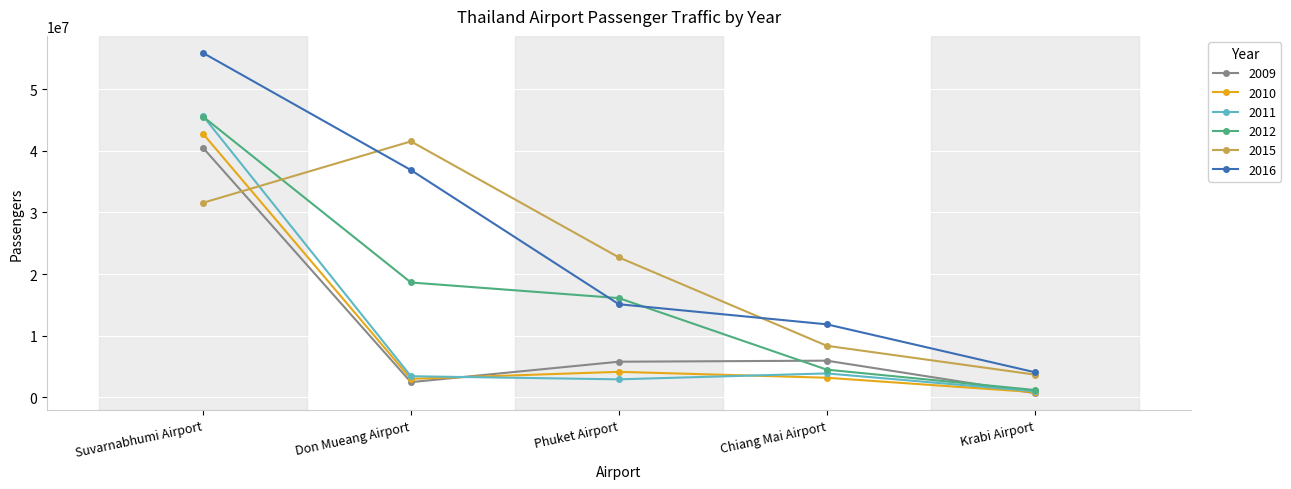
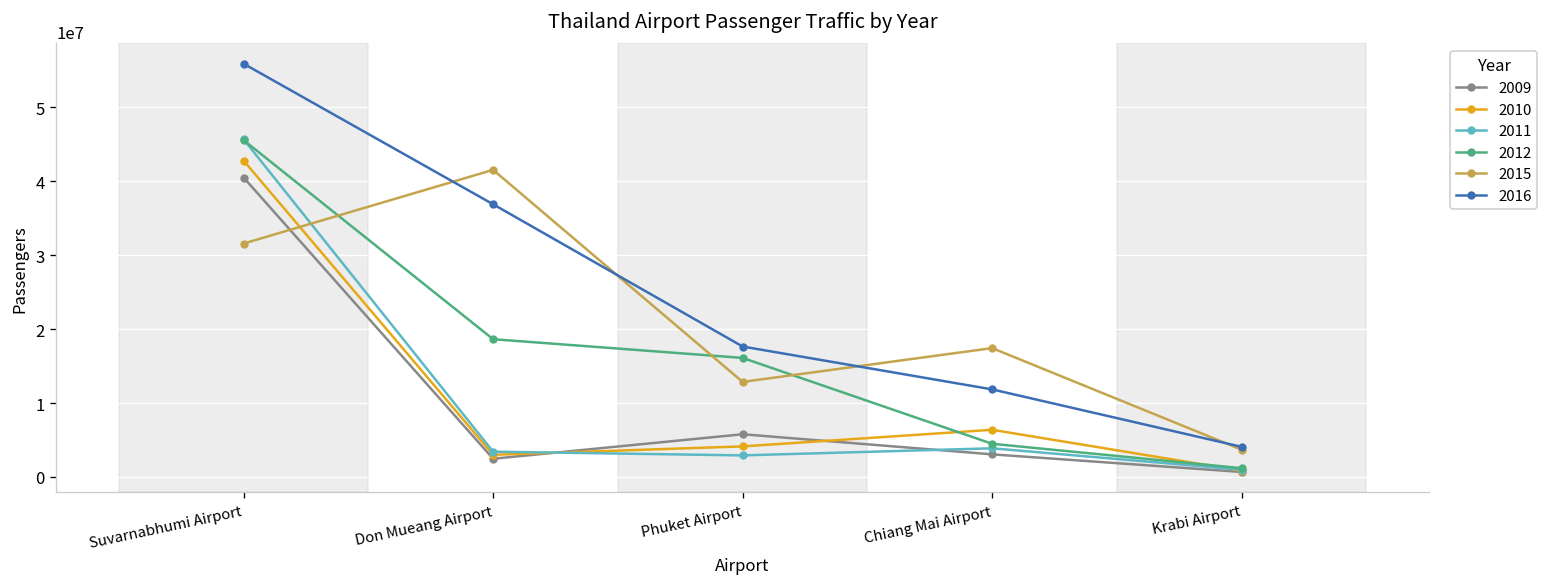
  {
    "2009": {
      "Suvarnabhumi Airport": 41000000,
      "Don Mueang Airport": 2000000,
      "Phuket Airport": 6000000,
-     "Chiang Mai Airport": 6000000
+     "Chiang Mai Airport": 3000000
    },
    "2010": {
      "Suvarnabhumi Airport": 43000000,
      "Don Mueang Airport": 3000000,
      "Phuket Airport": 4000000,
-     "Chiang Mai Airport": 3000000
+     "Chiang Mai Airport": 6000000
    },
    "2011": {
      "Don Mueang Airport": 3000000,
      "Phuket Airport": 3000000,
      "Chiang Mai Airport": 4000000
    },
    "2012": {
      "Don Mueang Airport": 19000000,
      "Phuket Airport": 16000000,
      "Chiang Mai Airport": 4000000
    },
    "2015": {
      "Suvarnabhumi Airport": 32000000,
      "Don Mueang Airport": 42000000,
-     "Phuket Airport": 23000000,
-     "Chiang Mai Airport": 8000000
+     "Phuket Airport": 13000000,
+     "Chiang Mai Airport": 17000000
    },
    "2016": {
      "Suvarnabhumi Airport": 56000000,
      "Don Mueang Airport": 37000000,
-     "Phuket Airport": 15000000,
+     "Phuket Airport": 18000000,
      "Chiang Mai Airport": 12000000
    }
  }
